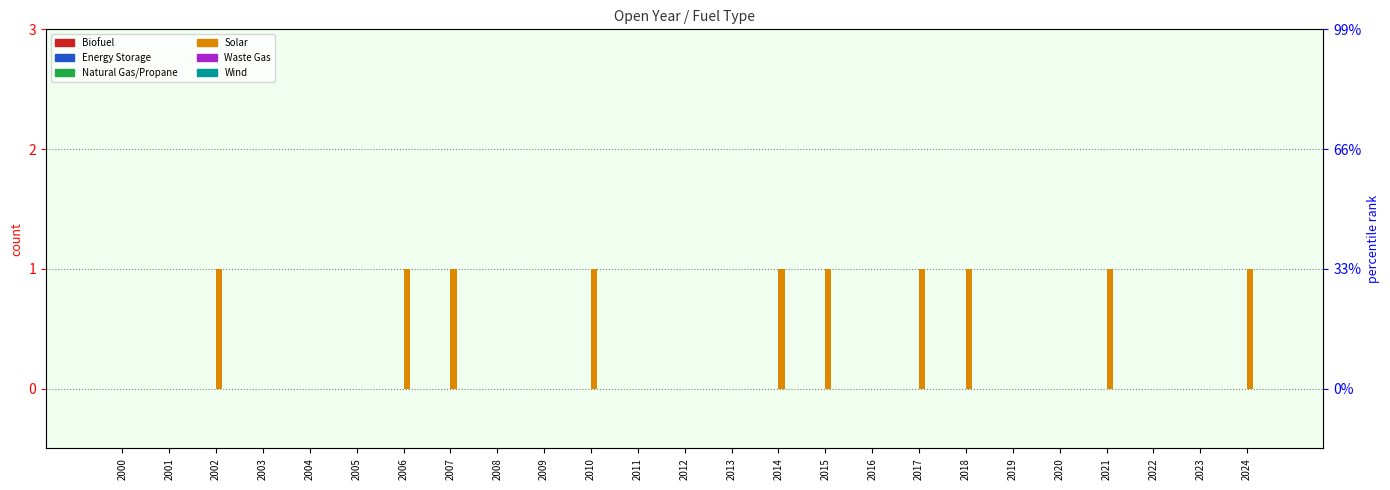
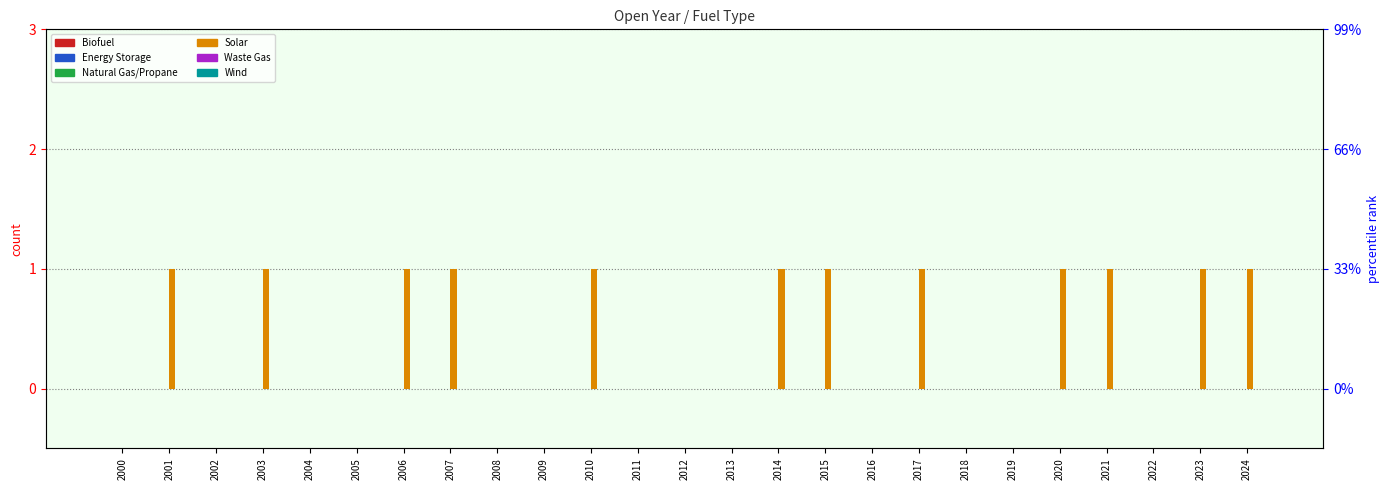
  {
    "Biofuel": {
      "2000": 0,
      "2001": 0,
      "2002": 0,
      "2003": 0,
      "2004": 0,
      "2005": 0,
      "2006": 0,
      "2007": 0,
      "2008": 0,
      "2009": 0,
      "2010": 0,
      "2011": 0,
      "2012": 0,
      "2013": 0,
      "2014": 0,
      "2015": 0,
      "2016": 0,
      "2017": 0,
      "2018": 0,
      "2019": 0,
      "2020": 0,
      "2021": 0,
      "2022": 0,
      "2023": 0,
      "2024": 0
    },
    "Energy Storage": {
      "2000": 0,
      "2001": 0,
      "2002": 0,
      "2003": 0,
      "2004": 0,
      "2005": 0,
      "2006": 0,
      "2007": 0,
      "2008": 0,
      "2009": 0,
      "2010": 0,
      "2011": 0,
      "2012": 0,
      "2013": 0,
      "2014": 0,
      "2015": 0,
      "2016": 0,
      "2017": 0,
      "2018": 0,
      "2019": 0,
      "2020": 0,
      "2021": 0,
      "2022": 0,
      "2023": 0,
      "2024": 0
    },
    "Natural Gas/Propane": {
      "2000": 0,
      "2001": 0,
      "2002": 0,
      "2003": 0,
      "2004": 0,
      "2005": 0,
      "2006": 0,
      "2007": 0,
      "2008": 0,
      "2009": 0,
      "2010": 0,
      "2011": 0,
      "2012": 0,
      "2013": 0,
      "2014": 0,
      "2015": 0,
      "2016": 0,
      "2017": 0,
      "2018": 0,
      "2019": 0,
      "2020": 0,
      "2021": 0,
      "2022": 0,
      "2023": 0,
      "2024": 0
    },
    "Solar": {
      "2000": 0,
-     "2001": 0,
-     "2002": 1,
-     "2003": 0,
+     "2001": 1,
+     "2002": 0,
+     "2003": 1,
      "2004": 0,
      "2005": 0,
      "2006": 1,
      "2007": 1,
      "2008": 0,
      "2009": 0,
      "2010": 1,
      "2011": 0,
      "2012": 0,
      "2013": 0,
      "2014": 1,
      "2015": 1,
      "2016": 0,
      "2017": 1,
-     "2018": 1,
+     "2018": 0,
      "2019": 0,
-     "2020": 0,
+     "2020": 1,
      "2021": 1,
      "2022": 0,
-     "2023": 0,
+     "2023": 1,
      "2024": 1
    },
    "Waste Gas": {
      "2000": 0,
      "2001": 0,
      "2002": 0,
      "2003": 0,
      "2004": 0,
      "2005": 0,
      "2006": 0,
      "2007": 0,
      "2008": 0,
      "2009": 0,
      "2010": 0,
      "2011": 0,
      "2012": 0,
      "2013": 0,
      "2014": 0,
      "2015": 0,
      "2016": 0,
      "2017": 0,
      "2018": 0,
      "2019": 0,
      "2020": 0,
      "2021": 0,
      "2022": 0,
      "2023": 0,
      "2024": 0
    },
    "Wind": {
      "2000": 0,
      "2001": 0,
      "2002": 0,
      "2003": 0,
      "2004": 0,
      "2005": 0,
      "2006": 0,
      "2007": 0,
      "2008": 0,
      "2009": 0,
      "2010": 0,
      "2011": 0,
      "2012": 0,
      "2013": 0,
      "2014": 0,
      "2015": 0,
      "2016": 0,
      "2017": 0,
      "2018": 0,
      "2019": 0,
      "2020": 0,
      "2021": 0,
      "2022": 0,
      "2023": 0,
      "2024": 0
    }
  }
